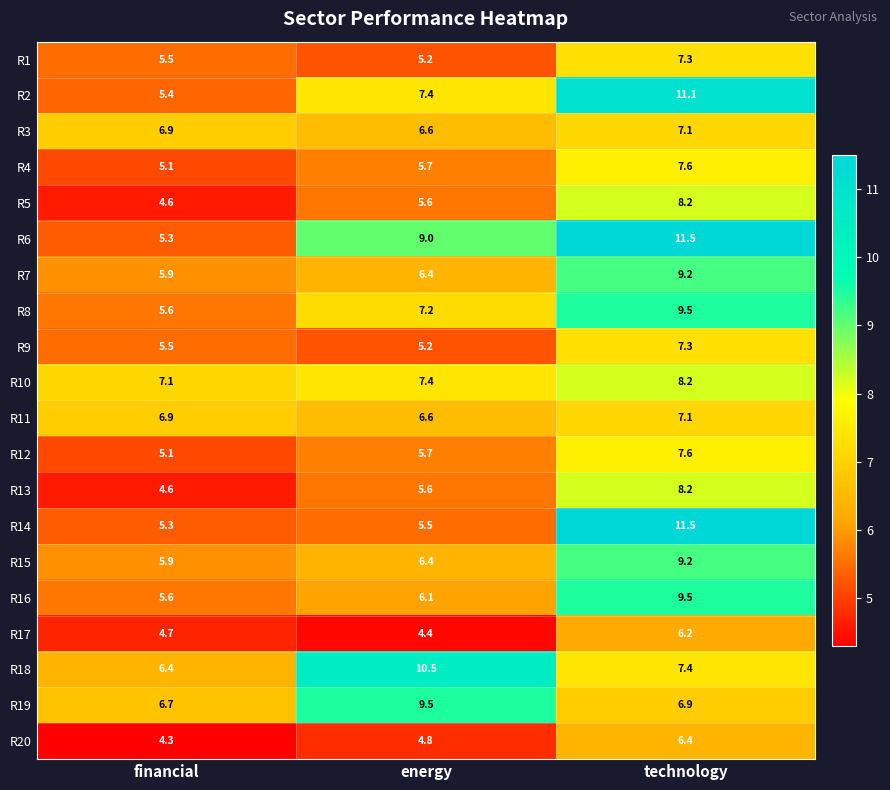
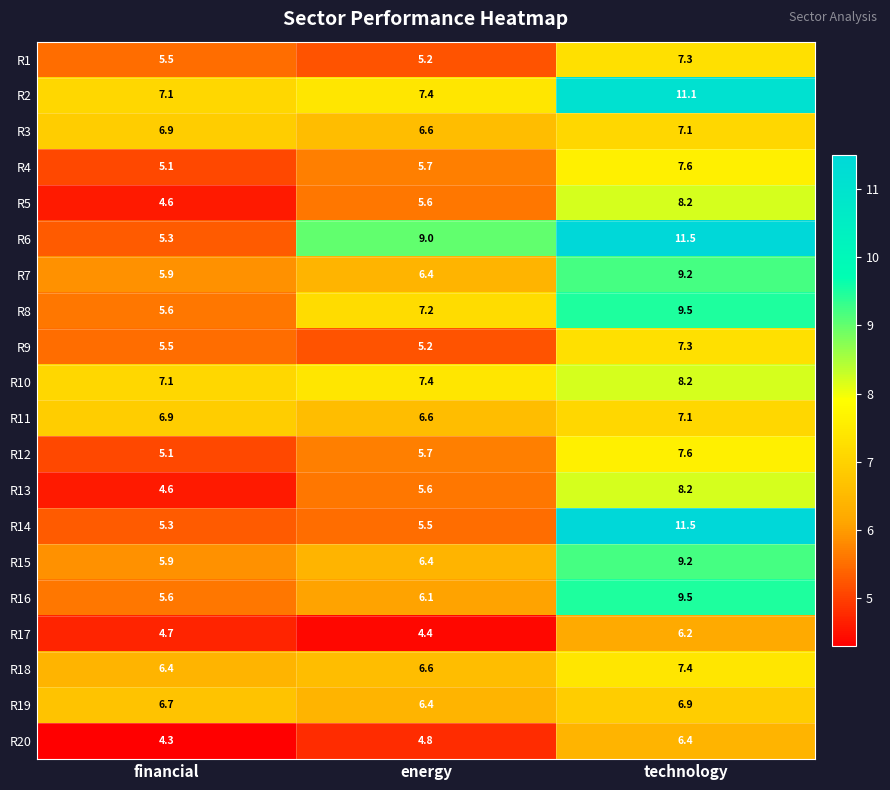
  {
    "R1": {
      "financial": 5.5,
      "energy": 5.2,
      "technology": 7.3
    },
    "R2": {
-     "financial": 5.4,
+     "financial": 7.1,
      "energy": 7.4,
      "technology": 11.1
    },
    "R3": {
      "financial": 6.9,
      "energy": 6.6,
      "technology": 7.1
    },
    "R4": {
      "financial": 5.1,
      "energy": 5.7,
      "technology": 7.6
    },
    "R5": {
      "financial": 4.6,
      "energy": 5.6,
      "technology": 8.2
    },
    "R6": {
      "financial": 5.3,
      "energy": 9.0,
      "technology": 11.5
    },
    "R7": {
      "financial": 5.9,
      "energy": 6.4,
      "technology": 9.2
    },
    "R8": {
      "financial": 5.6,
      "energy": 7.2,
      "technology": 9.5
    },
    "R9": {
      "financial": 5.5,
      "energy": 5.2,
      "technology": 7.3
    },
    "R10": {
      "financial": 7.1,
      "energy": 7.4,
      "technology": 8.2
    },
    "R11": {
      "financial": 6.9,
      "energy": 6.6,
      "technology": 7.1
    },
    "R12": {
      "financial": 5.1,
      "energy": 5.7,
      "technology": 7.6
    },
    "R13": {
      "financial": 4.6,
      "energy": 5.6,
      "technology": 8.2
    },
    "R14": {
      "financial": 5.3,
      "energy": 5.5,
      "technology": 11.5
    },
    "R15": {
      "financial": 5.9,
      "energy": 6.4,
      "technology": 9.2
    },
    "R16": {
      "financial": 5.6,
      "energy": 6.1,
      "technology": 9.5
    },
    "R17": {
      "financial": 4.7,
      "energy": 4.4,
      "technology": 6.2
    },
    "R18": {
      "financial": 6.4,
-     "energy": 10.5,
+     "energy": 6.6,
      "technology": 7.4
    },
    "R19": {
      "financial": 6.7,
-     "energy": 9.5,
+     "energy": 6.4,
      "technology": 6.9
    },
    "R20": {
      "financial": 4.3,
      "energy": 4.8,
      "technology": 6.4
    }
  }
